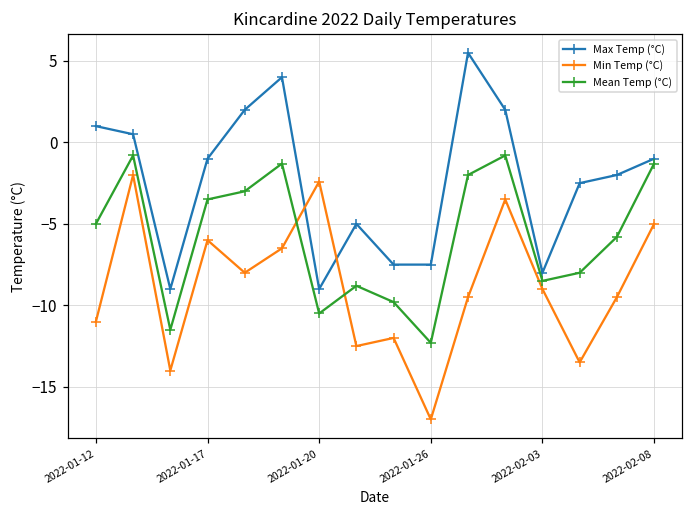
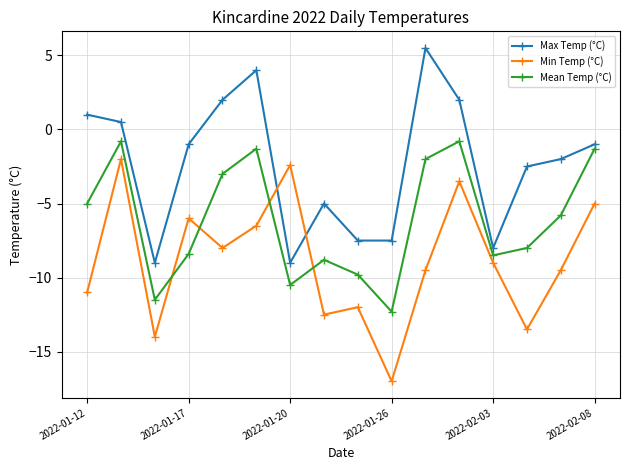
  {
    "Max Temp (°C)": {
      "2022-01-12": 1.0,
      "2022-01-17": -1.0,
      "2022-01-20": -9.0,
      "2022-01-26": -7.5,
      "2022-02-03": -8.0,
      "2022-02-08": -1.0
    },
    "Min Temp (°C)": {
      "2022-01-12": -11.0,
      "2022-01-17": -6.0,
      "2022-01-20": -2.4,
      "2022-01-26": -17.0,
      "2022-02-03": -9.0,
      "2022-02-08": -5.0
    },
    "Mean Temp (°C)": {
      "2022-01-12": -5.0,
-     "2022-01-17": -3.5,
+     "2022-01-17": -8.4,
      "2022-01-20": -10.5,
      "2022-01-26": -12.3,
      "2022-02-03": -8.5,
      "2022-02-08": -1.3
    }
  }
